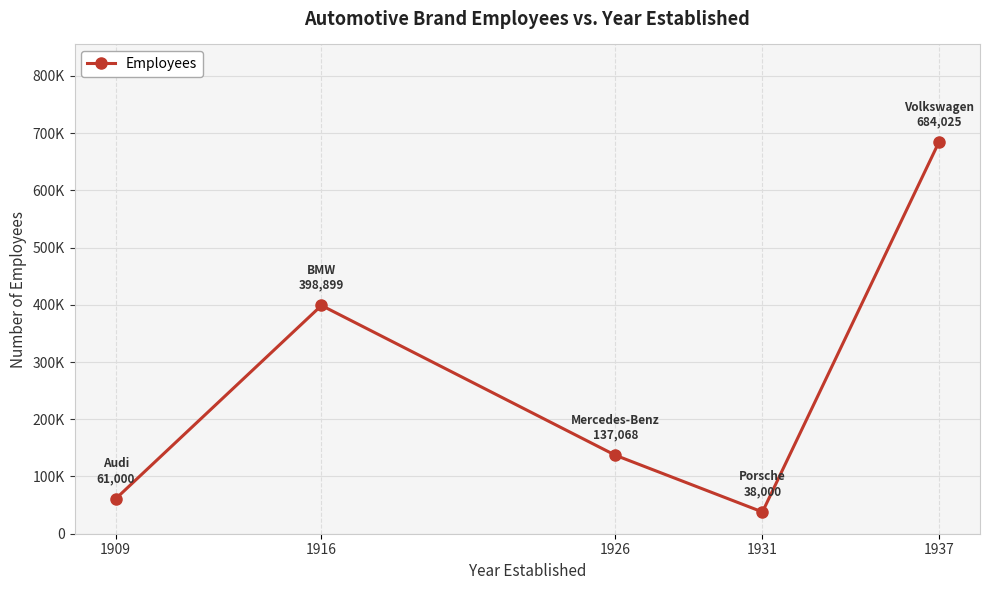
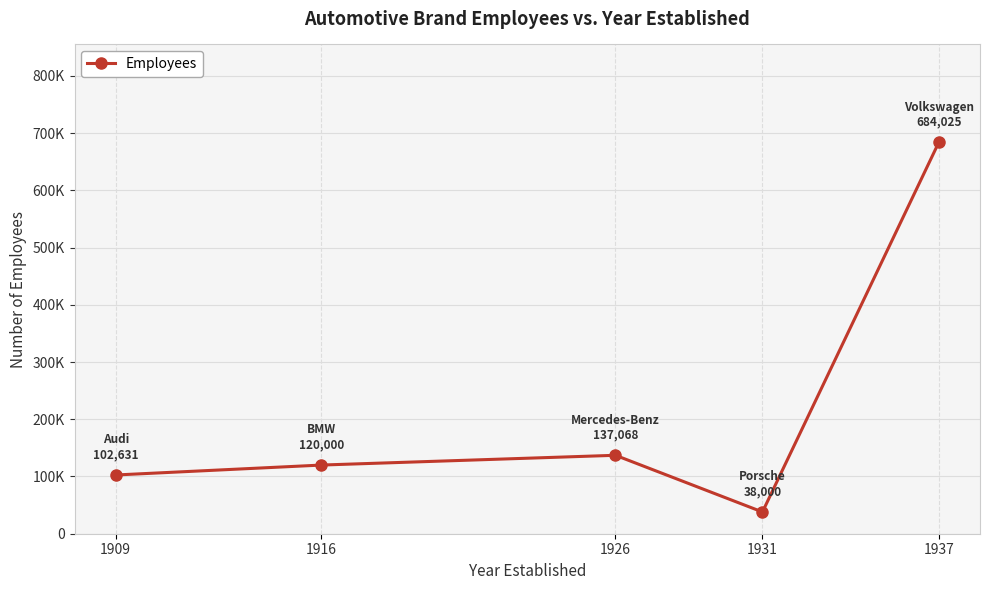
  {
-   "1909": "61,000",
-   "1916": "398,899",
+   "1909": "102,631",
+   "1916": "120,000",
    "1926": "137,068",
    "1931": "38,000",
    "1937": "684,025"
  }
